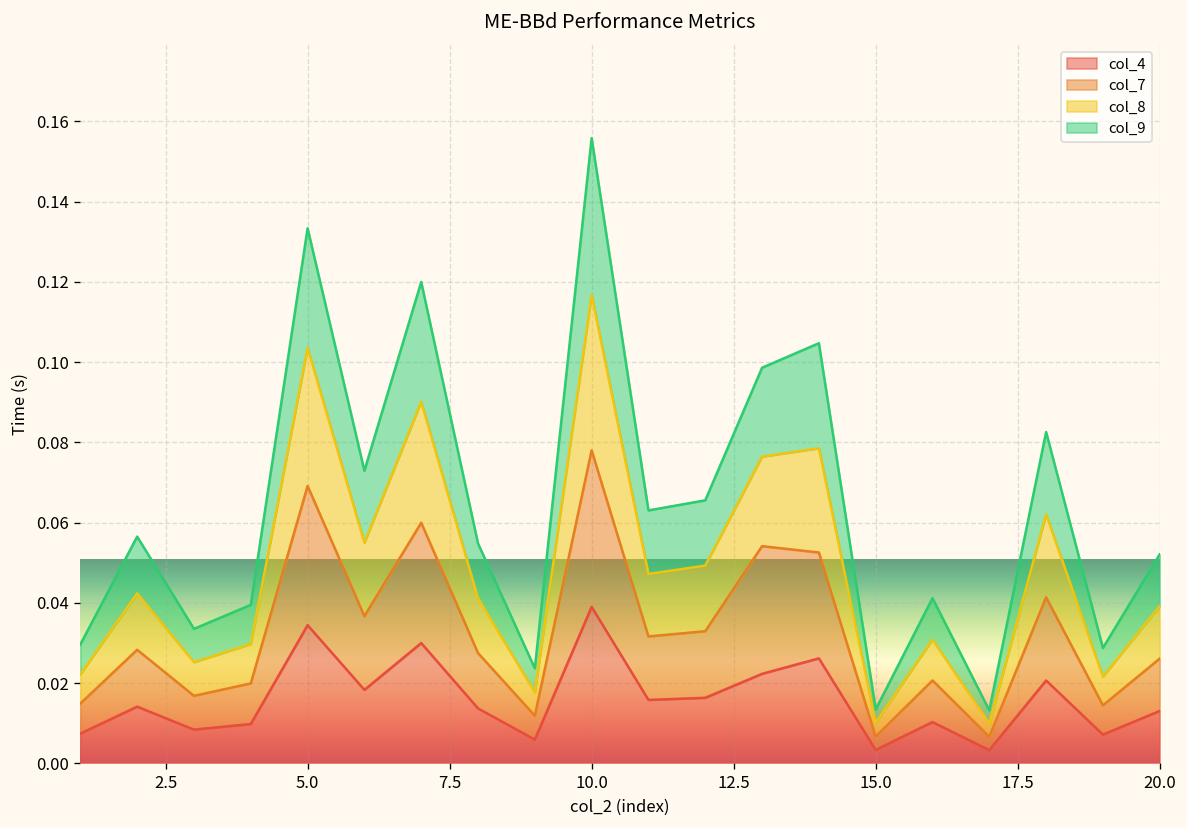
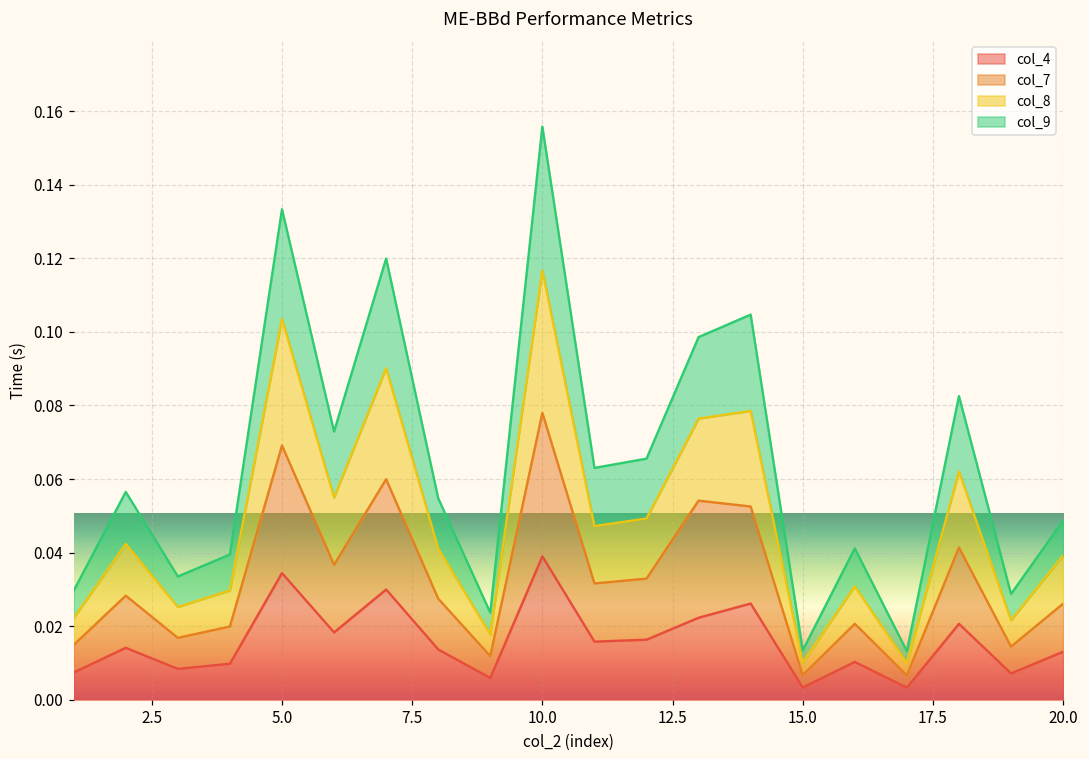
  {
    "col_9": {
      "5.0": 0.030,
      "10.0": 0.039,
      "15.0": 0.003,
-     "20.0": 0.013
+     "20.0": 0.009
    }
  }
